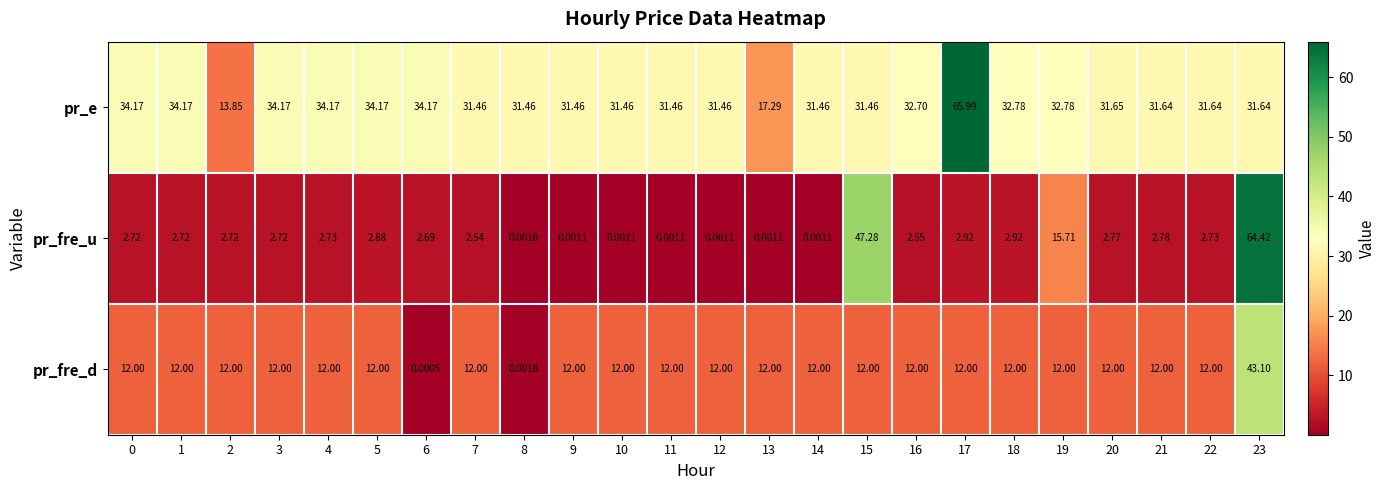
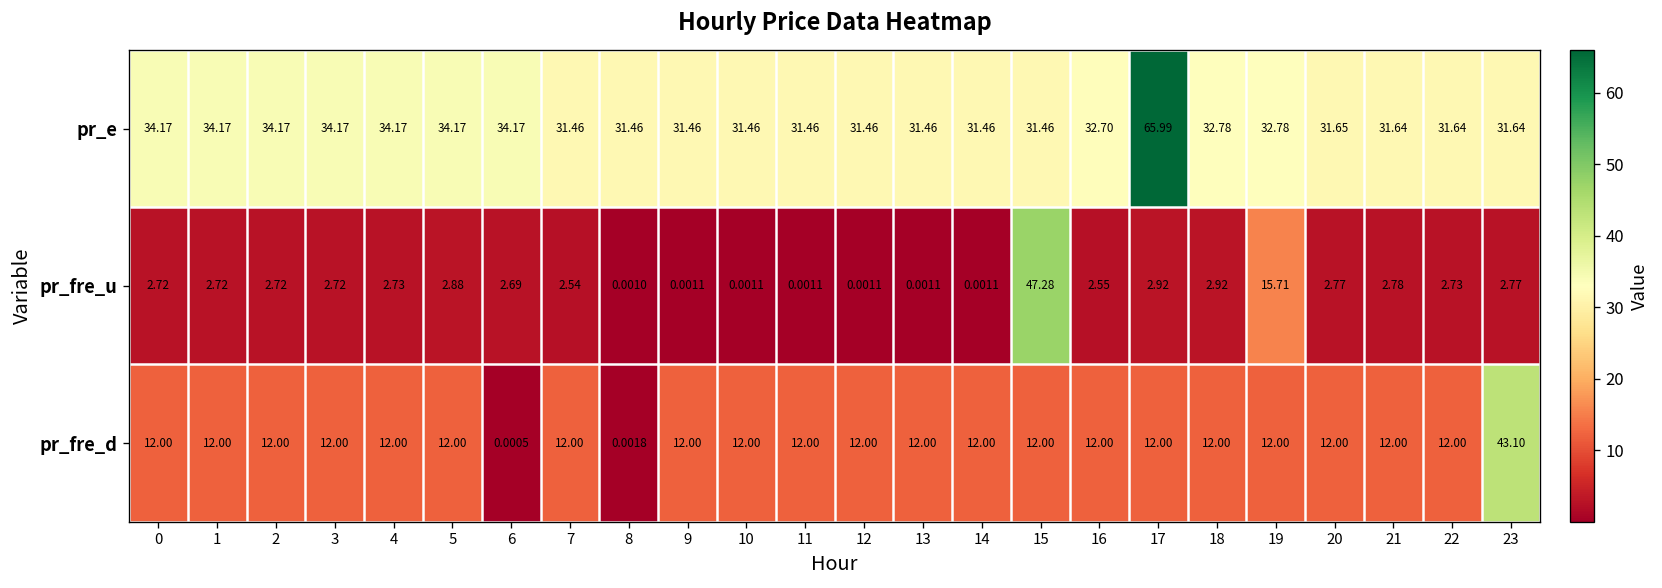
  {
    "pr_e": {
      "0": 34.17,
      "1": 34.17,
-     "2": 13.85,
+     "2": 34.17,
      "3": 34.17,
      "4": 34.17,
      "5": 34.17,
      "6": 34.17,
      "7": 31.46,
      "8": 31.46,
      "9": 31.46,
      "10": 31.46,
      "11": 31.46,
      "12": 31.46,
-     "13": 17.29,
+     "13": 31.46,
      "14": 31.46,
      "15": 31.46,
      "16": 32.70,
      "17": 65.99,
      "18": 32.78,
      "19": 32.78,
      "20": 31.65,
      "21": 31.64,
      "22": 31.64,
      "23": 31.64
    },
    "pr_fre_u": {
      "0": 2.72,
      "1": 2.72,
      "2": 2.72,
      "3": 2.72,
      "4": 2.73,
      "5": 2.88,
      "6": 2.69,
      "7": 2.54,
      "8": 0.0010,
      "9": 0.0011,
      "10": 0.0011,
      "11": 0.0011,
      "12": 0.0011,
      "13": 0.0011,
      "14": 0.0011,
      "15": 47.28,
      "16": 2.55,
      "17": 2.92,
      "18": 2.92,
      "19": 15.71,
      "20": 2.77,
      "21": 2.78,
      "22": 2.73,
-     "23": 64.42
+     "23": 2.77
    },
    "pr_fre_d": {
      "0": 12.00,
      "1": 12.00,
      "2": 12.00,
      "3": 12.00,
      "4": 12.00,
      "5": 12.00,
      "6": 0.0005,
      "7": 12.00,
      "8": 0.0018,
      "9": 12.00,
      "10": 12.00,
      "11": 12.00,
      "12": 12.00,
      "13": 12.00,
      "14": 12.00,
      "15": 12.00,
      "16": 12.00,
      "17": 12.00,
      "18": 12.00,
      "19": 12.00,
      "20": 12.00,
      "21": 12.00,
      "22": 12.00,
      "23": 43.10
    }
  }
